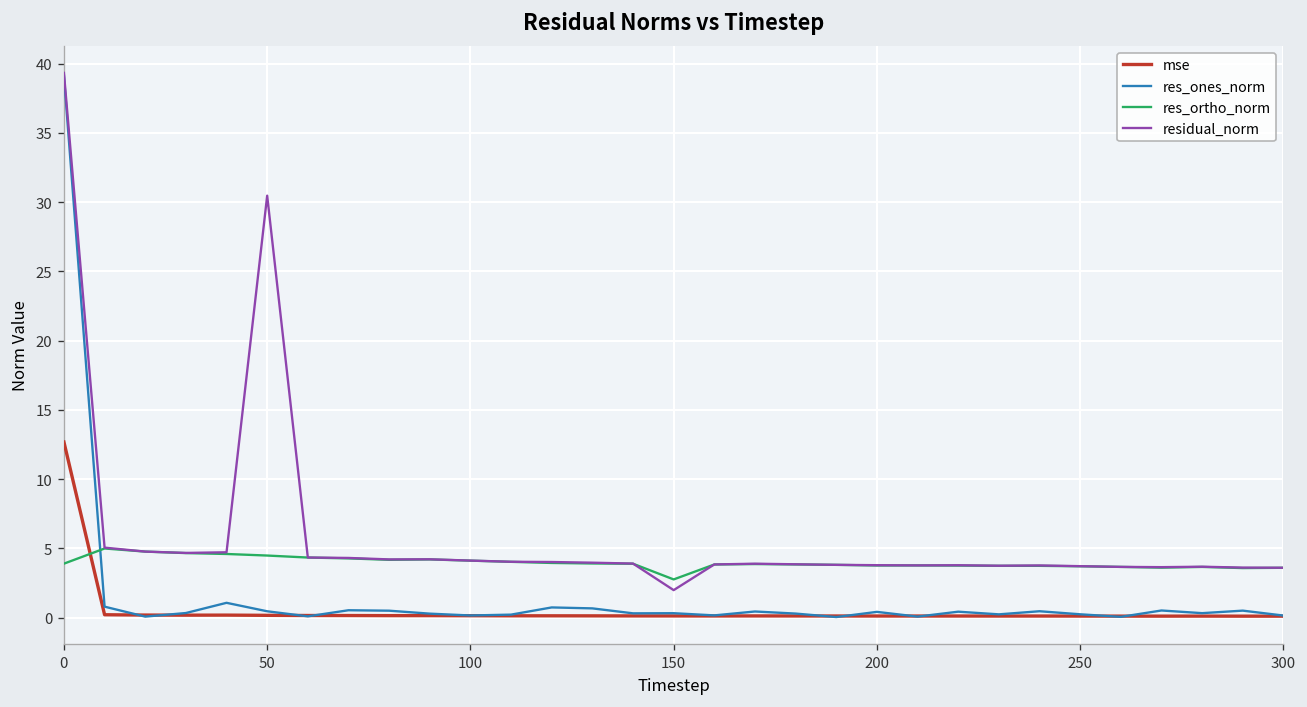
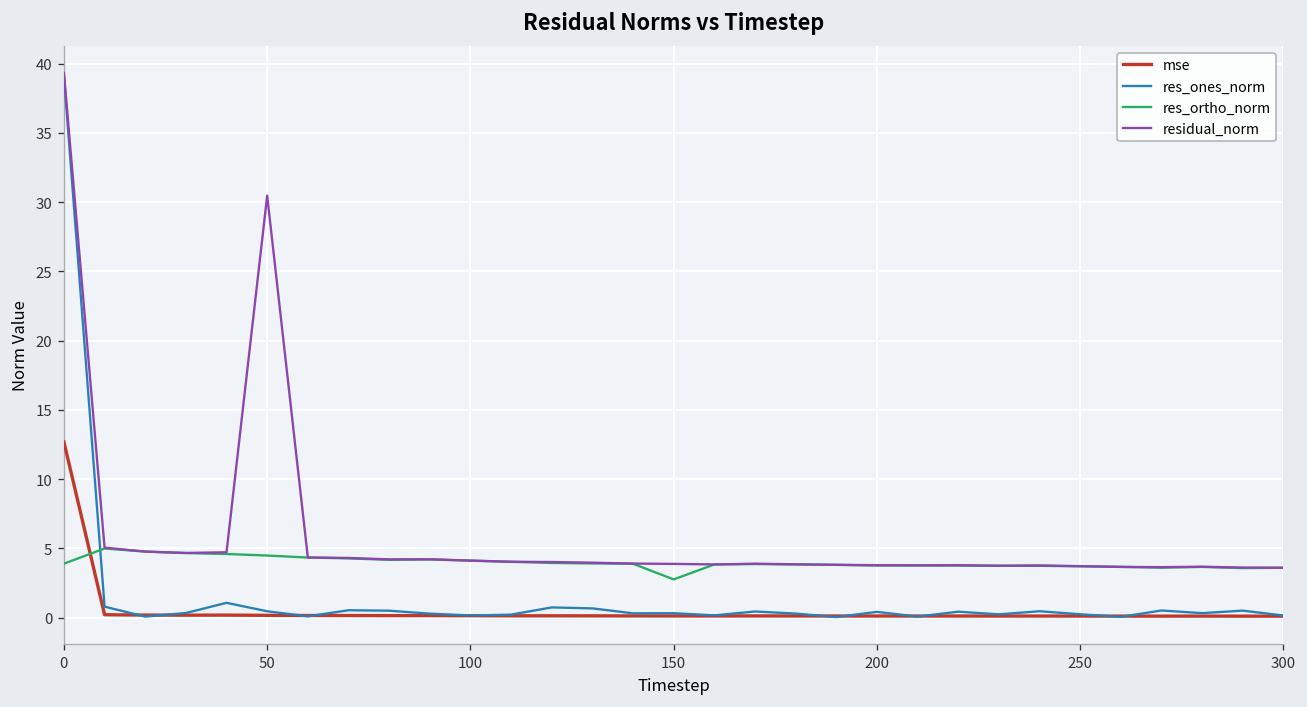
  {
    "mse": {
      "0": 12.7,
      "50": 0.2,
      "200": 0.1
    },
    "res_ones_norm": {
      "50": 0.5,
      "200": 0.4
    },
    "res_ortho_norm": {
      "0": 3.9,
      "50": 4.5,
      "150": 2.8
    },
    "residual_norm": {
      "50": 30.5,
-     "150": 2.0
+     "150": 3.9
    }
  }
